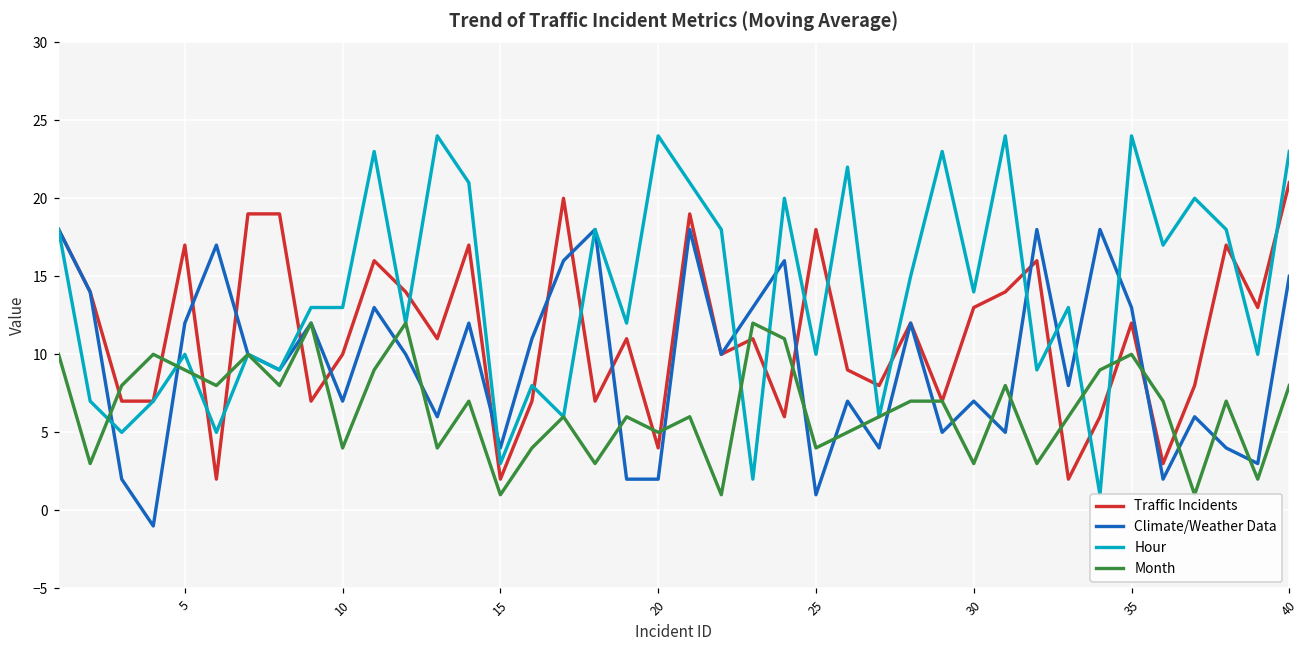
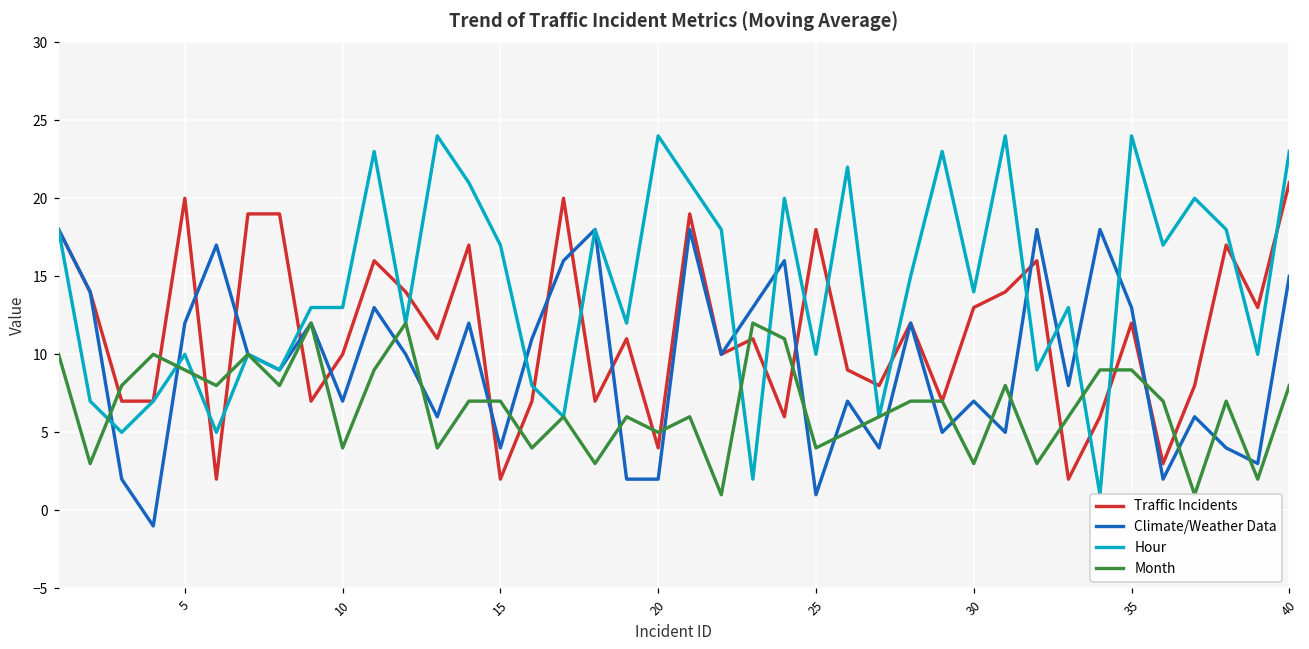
  {
    "Traffic Incidents": {
-     "5": 17,
+     "5": 20,
      "10": 10,
      "15": 2,
      "20": 4,
      "25": 18,
      "30": 13,
      "35": 12,
      "40": 21
    },
    "Climate/Weather Data": {
      "5": 12,
      "10": 7,
      "15": 4,
      "20": 2,
      "25": 1,
      "30": 7,
      "35": 13,
      "40": 15
    },
    "Hour": {
      "5": 10,
      "10": 13,
-     "15": 3,
+     "15": 17,
      "20": 24,
      "25": 10,
      "30": 14,
      "35": 24,
      "40": 23
    },
    "Month": {
      "5": 9,
      "10": 4,
-     "15": 1,
+     "15": 7,
      "20": 5,
      "25": 4,
      "30": 3,
-     "35": 10,
+     "35": 9,
      "40": 8
    }
  }
